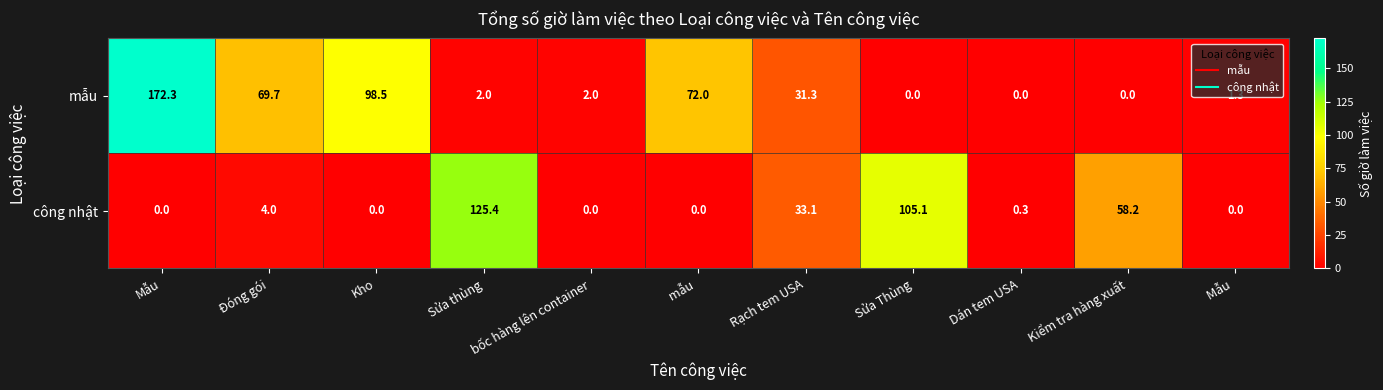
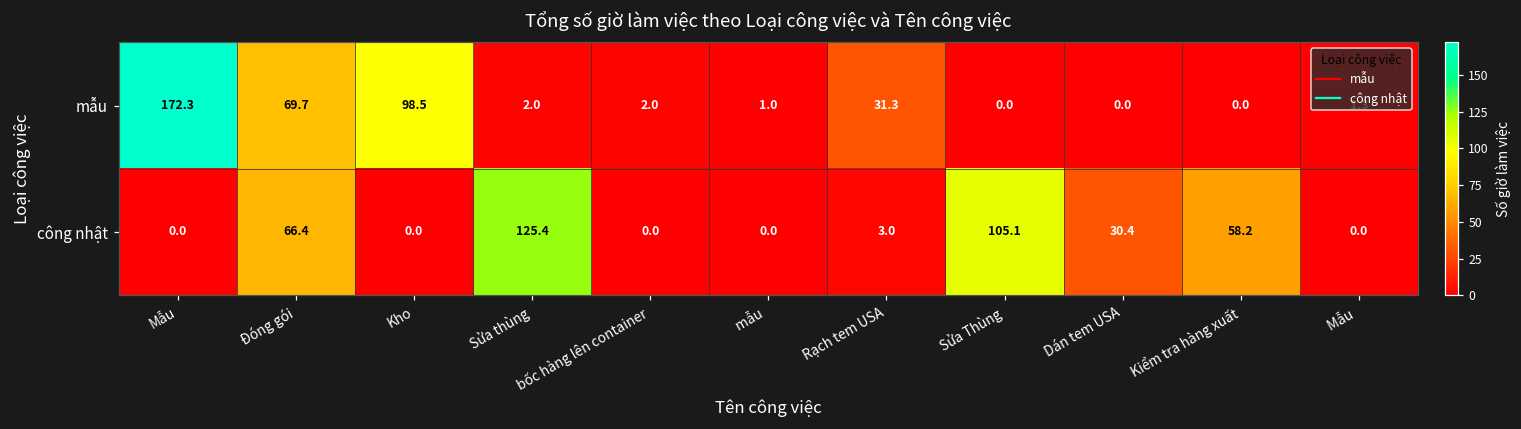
  {
    "mẫu": {
      "Đóng gói": 69.7,
      "Kho": 98.5,
      "Sửa thùng": 2.0,
      "bốc hàng lên container": 2.0,
-     "mẫu": 72.0,
+     "mẫu": 1.0,
      "Rạch tem USA": 31.3,
      "Sửa Thùng": 0.0,
      "Dán tem USA": 0.0,
      "Kiểm tra hàng xuất": 0.0
    },
    "công nhật": {
-     "Đóng gói": 4.0,
+     "Đóng gói": 66.4,
      "Kho": 0.0,
      "Sửa thùng": 125.4,
      "bốc hàng lên container": 0.0,
      "mẫu": 0.0,
-     "Rạch tem USA": 33.1,
+     "Rạch tem USA": 3.0,
      "Sửa Thùng": 105.1,
-     "Dán tem USA": 0.3,
+     "Dán tem USA": 30.4,
      "Kiểm tra hàng xuất": 58.2
    }
  }
